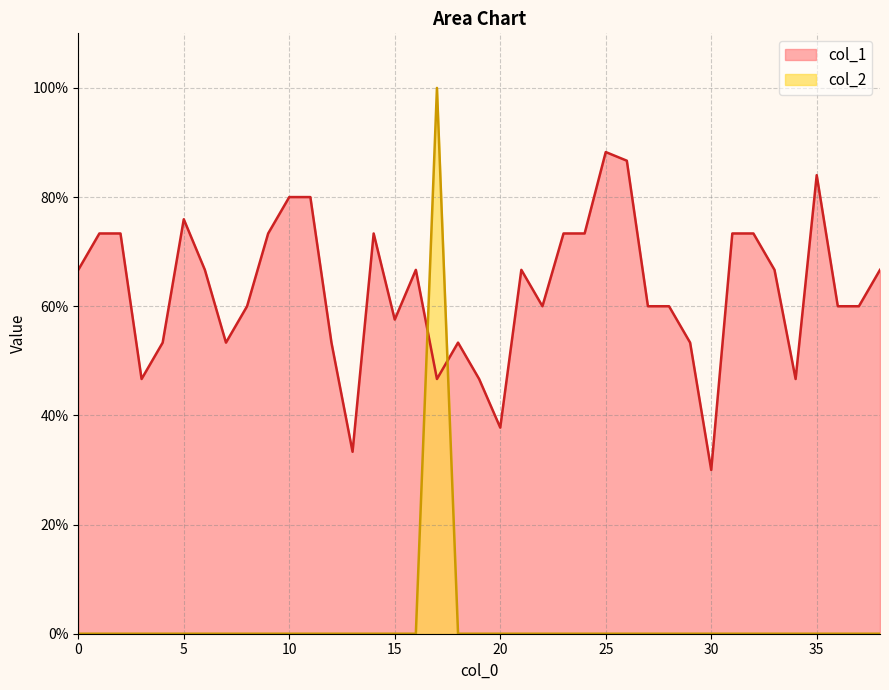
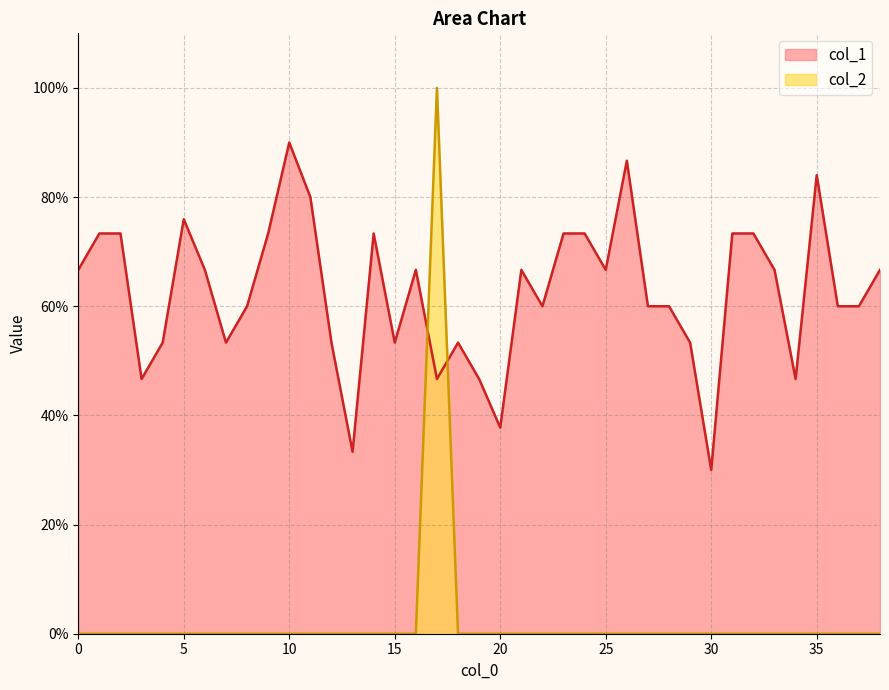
  {
    "col_1": {
      "0": "67%",
      "5": "76%",
-     "10": "80%",
-     "15": "58%",
+     "10": "90%",
+     "15": "53%",
      "20": "38%",
-     "25": "88%",
+     "25": "67%",
      "30": "30%",
      "35": "84%"
    },
    "col_2": {
      "0": "0%",
      "5": "0%",
      "10": "0%",
      "15": "0%",
      "20": "0%",
      "25": "0%",
      "30": "0%",
      "35": "0%"
    }
  }
